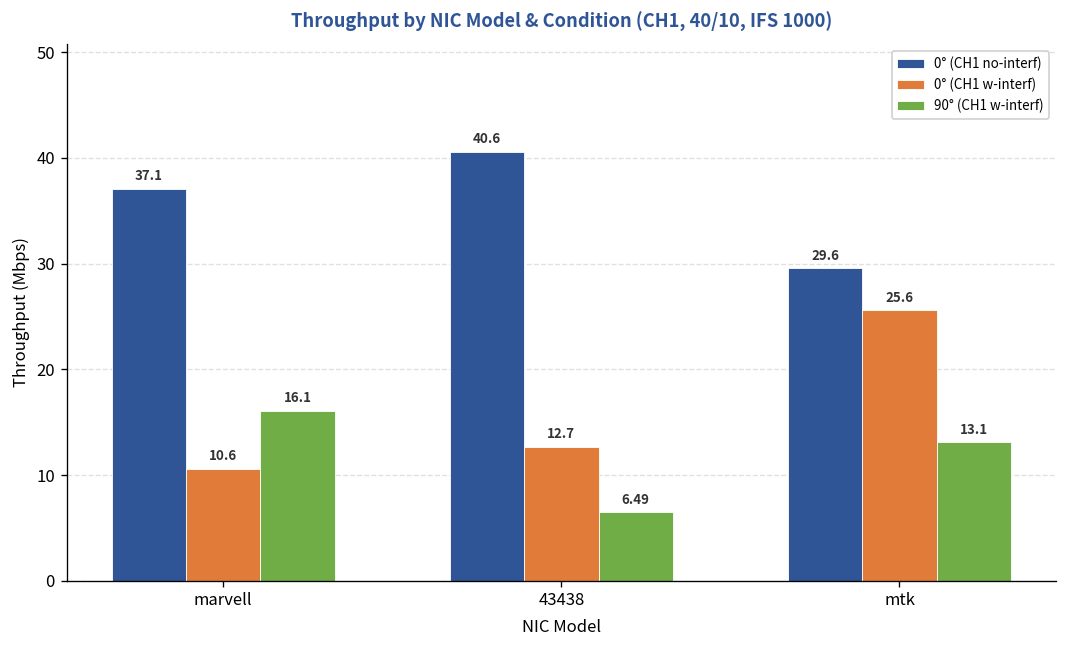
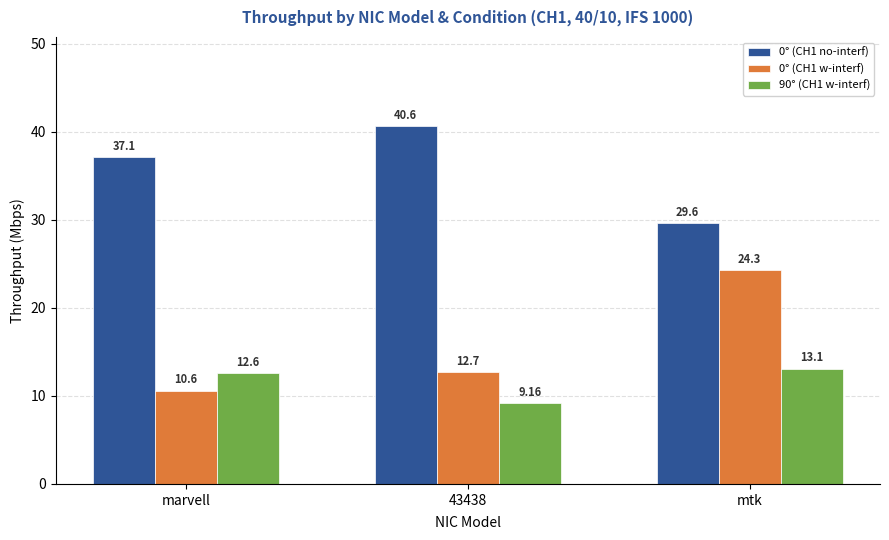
  {
    "0° (CH1 no-interf)": {
      "marvell": 37.1,
      "43438": 40.6,
      "mtk": 29.6
    },
    "0° (CH1 w-interf)": {
      "marvell": 10.6,
      "43438": 12.7,
-     "mtk": 25.6
+     "mtk": 24.3
    },
    "90° (CH1 w-interf)": {
-     "marvell": 16.1,
-     "43438": 6.49,
+     "marvell": 12.6,
+     "43438": 9.16,
      "mtk": 13.1
    }
  }
